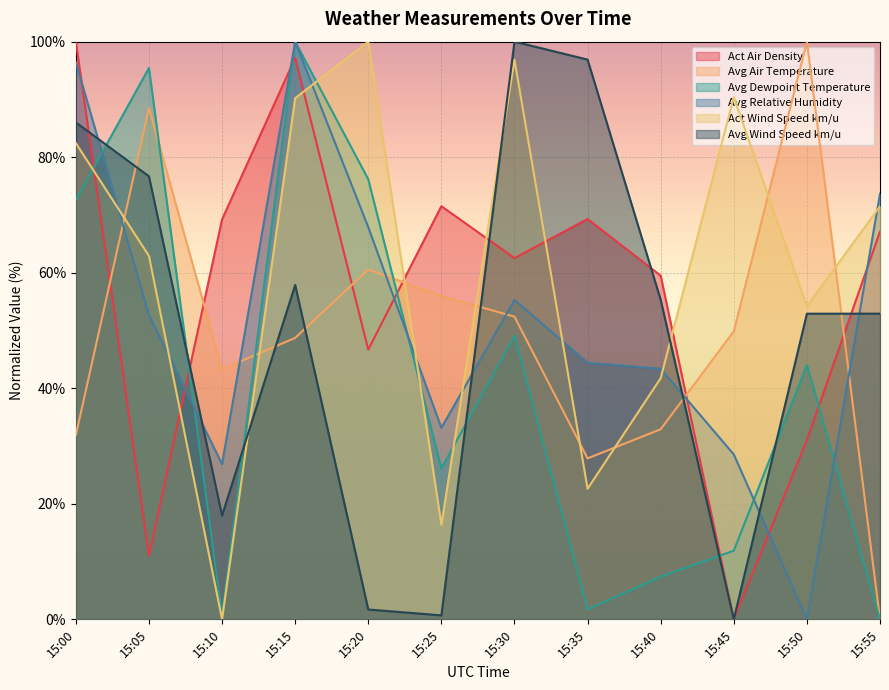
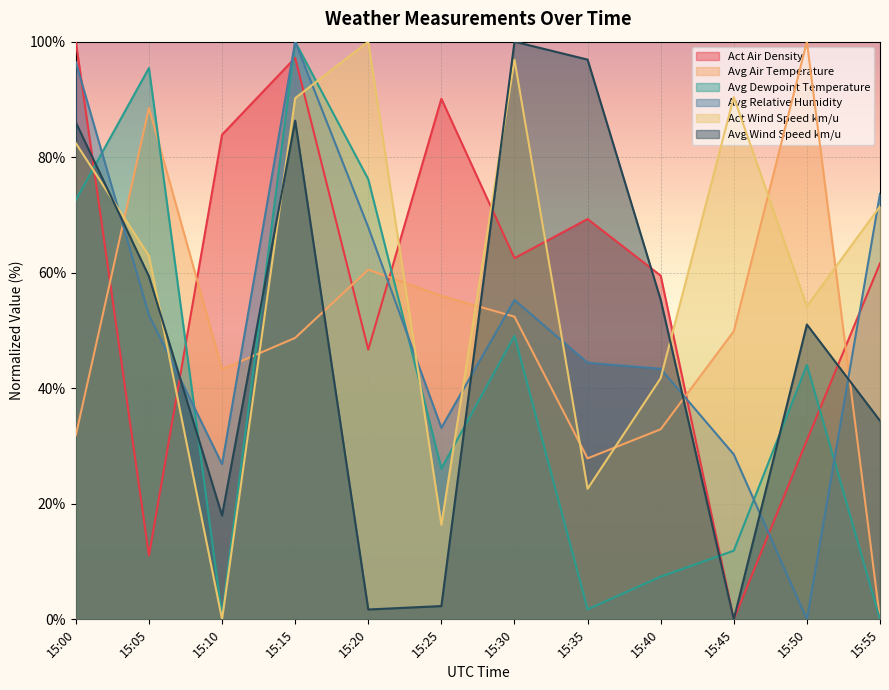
  {
    "Act Air Density": {
      "15:00": "100%",
      "15:05": "11%",
-     "15:10": "69%",
+     "15:10": "84%",
      "15:15": "97%",
      "15:20": "47%",
-     "15:25": "72%",
+     "15:25": "90%",
      "15:30": "63%",
      "15:35": "69%",
      "15:40": "59%",
      "15:50": "31%",
-     "15:55": "67%"
+     "15:55": "62%"
    },
    "Avg Wind Speed km/u": {
      "15:00": "86%",
-     "15:05": "77%",
+     "15:05": "59%",
      "15:10": "18%",
-     "15:15": "58%",
+     "15:15": "86%",
      "15:20": "2%",
-     "15:25": "1%",
+     "15:25": "2%",
      "15:30": "100%",
      "15:35": "97%",
      "15:40": "55%",
-     "15:50": "53%",
-     "15:55": "53%"
+     "15:50": "51%",
+     "15:55": "34%"
    }
  }
